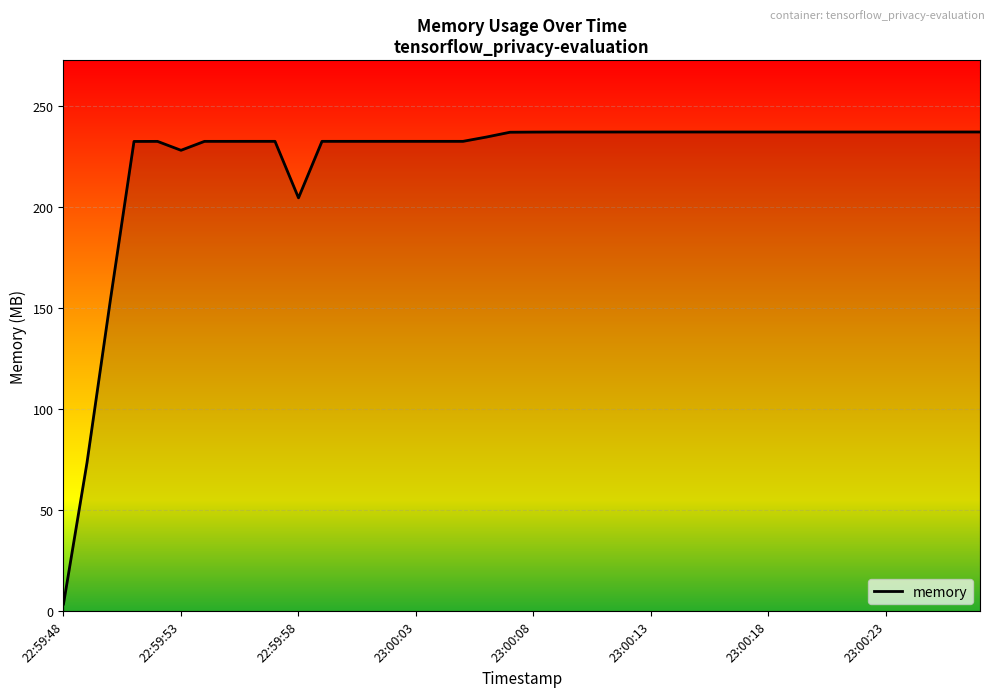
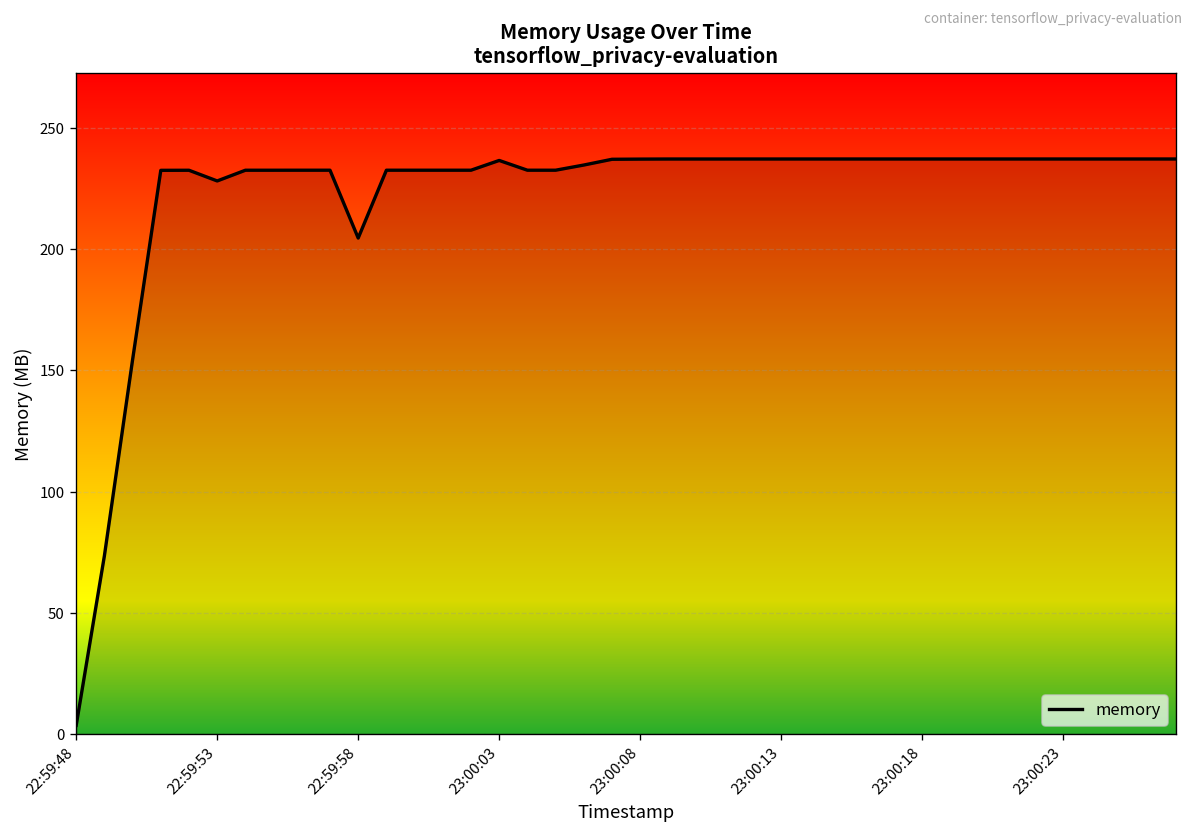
  {
    "22:59:48": 4,
    "22:59:53": 228,
    "22:59:58": 205,
-   "23:00:03": 233,
+   "23:00:03": 237,
    "23:00:08": 237,
    "23:00:13": 237,
    "23:00:18": 237,
    "23:00:23": 237
  }
